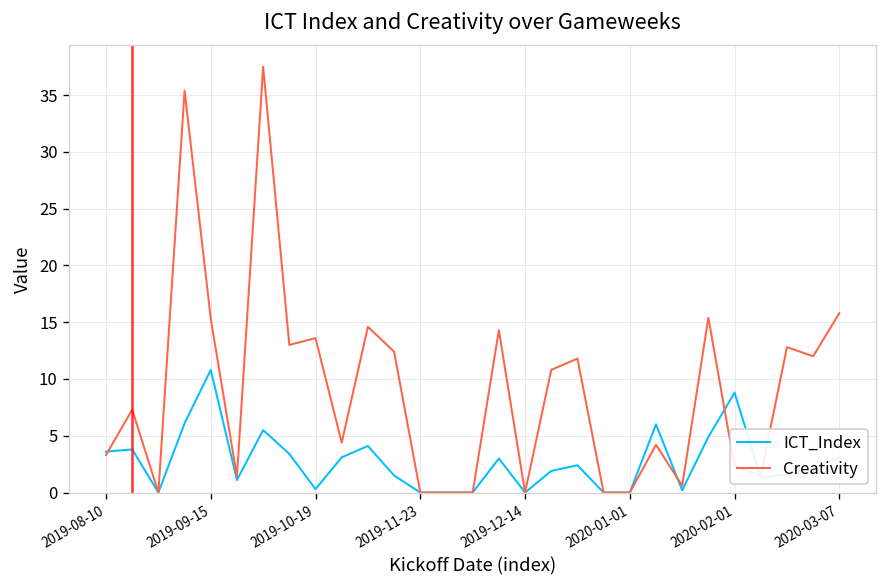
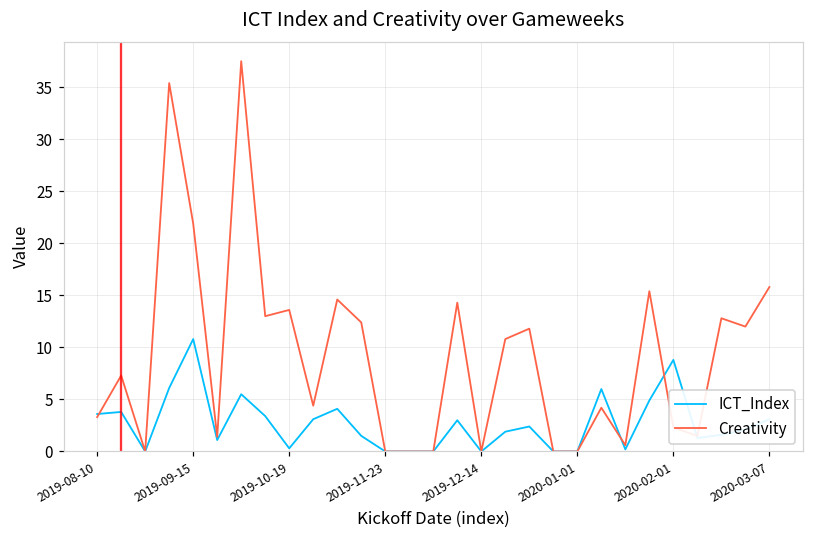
  {
    "ICT_Index": {
      "2019-08-10": 4,
      "2019-09-15": 11,
      "2019-10-19": 0,
      "2020-02-01": 9
    },
    "Creativity": {
      "2019-08-10": 3,
-     "2019-09-15": 15,
+     "2019-09-15": 22,
      "2019-10-19": 14,
      "2020-03-07": 16
    }
  }
